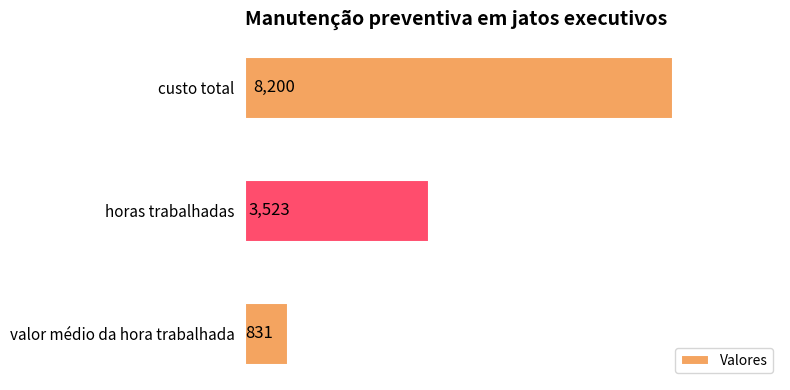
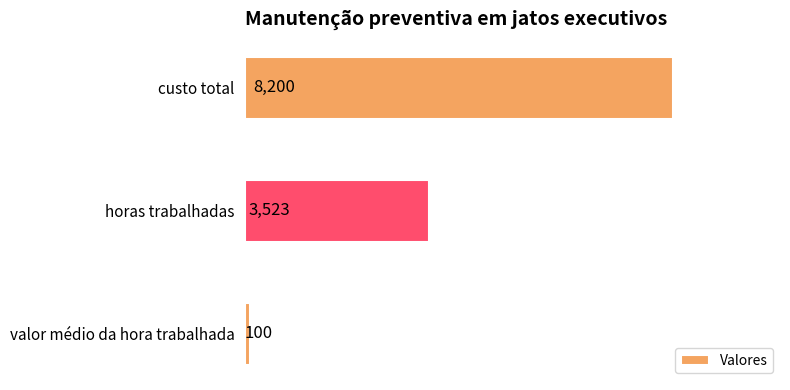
  {
    "custo total": "8,200",
    "horas trabalhadas": "3,523",
-   "valor médio da hora trabalhada": "831"
+   "valor médio da hora trabalhada": "100"
  }
